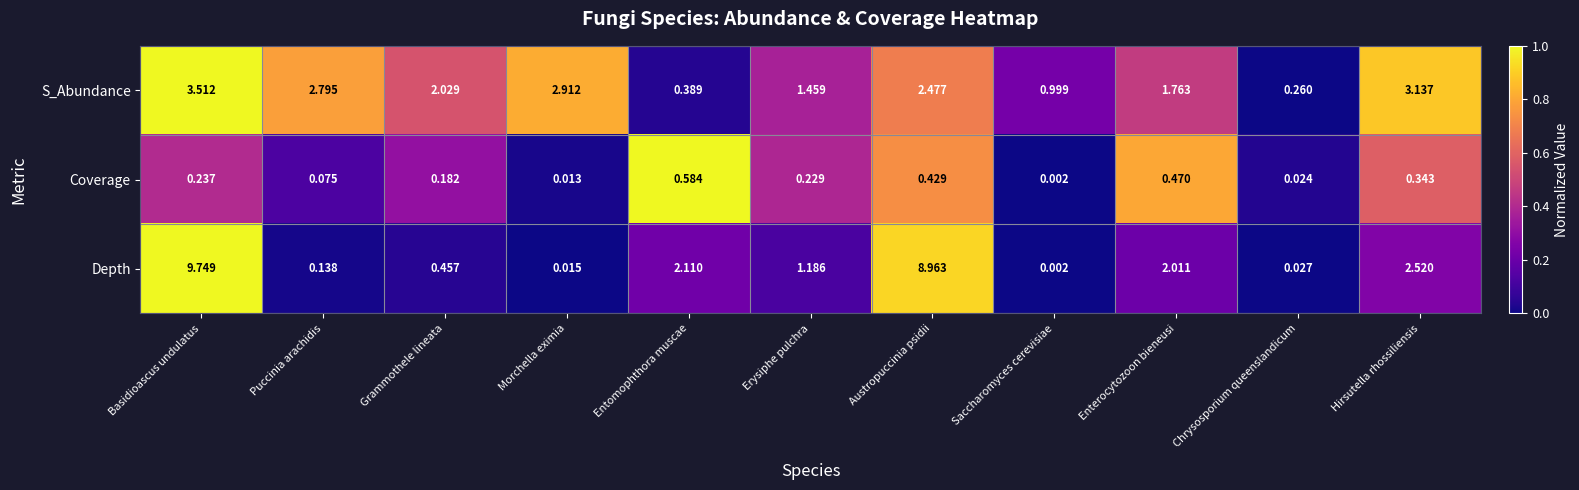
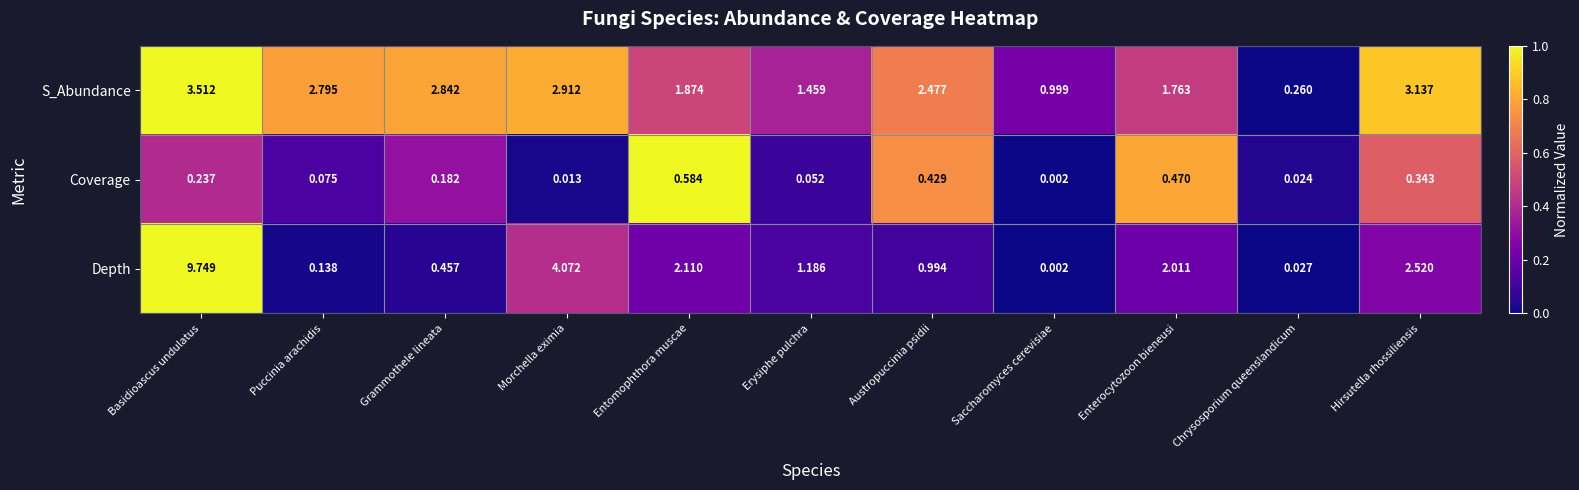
  {
    "S_Abundance": {
      "Basidioascus undulatus": 3.512,
      "Puccinia arachidis": 2.795,
-     "Grammothele lineata": 2.029,
+     "Grammothele lineata": 2.842,
      "Morchella eximia": 2.912,
-     "Entomophthora muscae": 0.389,
+     "Entomophthora muscae": 1.874,
      "Erysiphe pulchra": 1.459,
      "Austropuccinia psidii": 2.477,
      "Saccharomyces cerevisiae": 0.999,
      "Enterocytozoon bieneusi": 1.763,
      "Chrysosporium queenslandicum": 0.260,
      "Hirsutella rhossiliensis": 3.137
    },
    "Coverage": {
      "Basidioascus undulatus": 0.237,
      "Puccinia arachidis": 0.075,
      "Grammothele lineata": 0.182,
      "Morchella eximia": 0.013,
      "Entomophthora muscae": 0.584,
-     "Erysiphe pulchra": 0.229,
+     "Erysiphe pulchra": 0.052,
      "Austropuccinia psidii": 0.429,
      "Saccharomyces cerevisiae": 0.002,
      "Enterocytozoon bieneusi": 0.470,
      "Chrysosporium queenslandicum": 0.024,
      "Hirsutella rhossiliensis": 0.343
    },
    "Depth": {
      "Basidioascus undulatus": 9.749,
      "Puccinia arachidis": 0.138,
      "Grammothele lineata": 0.457,
-     "Morchella eximia": 0.015,
+     "Morchella eximia": 4.072,
      "Entomophthora muscae": 2.110,
      "Erysiphe pulchra": 1.186,
-     "Austropuccinia psidii": 8.963,
+     "Austropuccinia psidii": 0.994,
      "Saccharomyces cerevisiae": 0.002,
      "Enterocytozoon bieneusi": 2.011,
      "Chrysosporium queenslandicum": 0.027,
      "Hirsutella rhossiliensis": 2.520
    }
  }
